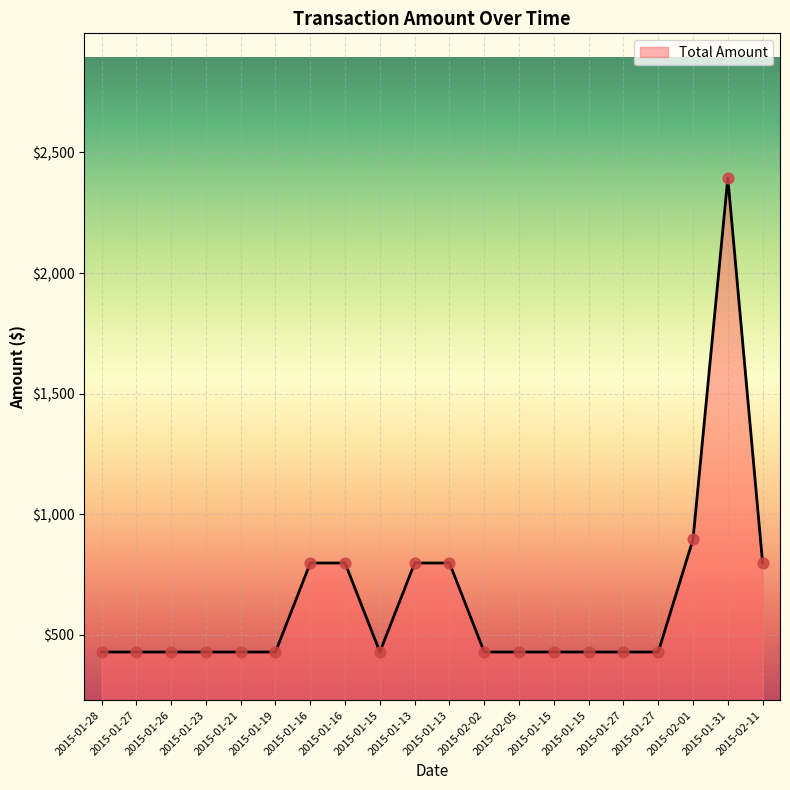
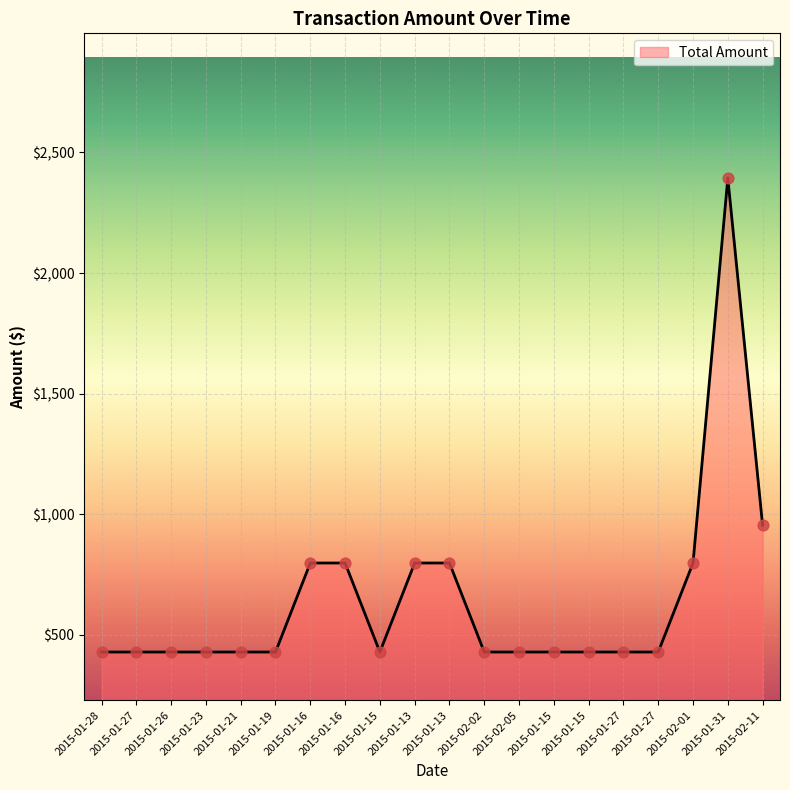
  {
    "2015-01-28": "$430",
    "2015-01-26": "$430",
    "2015-01-23": "$430",
    "2015-01-21": "$430",
    "2015-01-19": "$430",
    "2015-02-02": "$430",
    "2015-02-05": "$430",
-   "2015-02-01": "$900",
+   "2015-02-01": "$800",
    "2015-01-31": "$2,390",
-   "2015-02-11": "$800"
+   "2015-02-11": "$950"
  }
